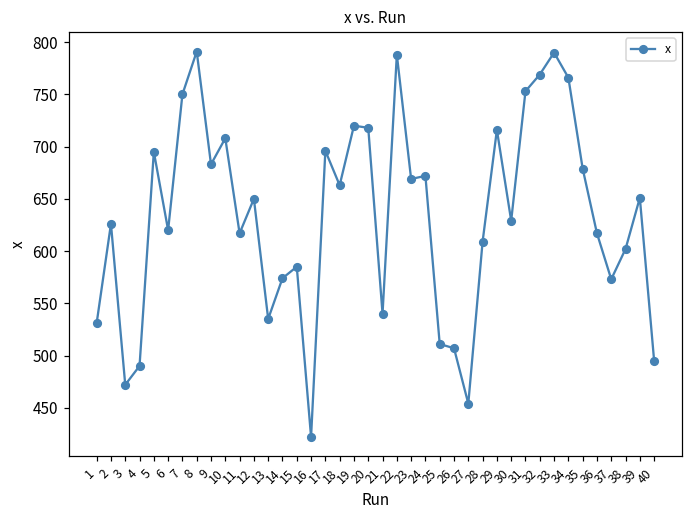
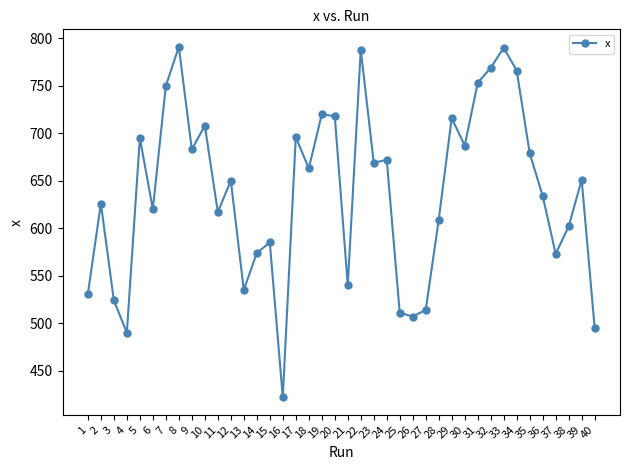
  {
    "1": 530,
    "2": 630,
-   "3": 470,
+   "3": 520,
    "4": 490,
    "5": 700,
    "6": 620,
    "7": 750,
    "8": 790,
    "9": 680,
    "10": 710,
    "11": 620,
    "12": 650,
    "13": 540,
    "14": 570,
    "15": 590,
    "16": 420,
    "17": 700,
    "18": 660,
    "19": 720,
    "20": 720,
    "21": 540,
    "22": 790,
    "23": 670,
    "24": 670,
    "25": 510,
    "26": 510,
-   "27": 450,
+   "27": 510,
    "28": 610,
    "29": 720,
-   "30": 630,
+   "30": 690,
    "31": 750,
    "32": 770,
    "33": 790,
    "34": 770,
    "35": 680,
-   "36": 620,
+   "36": 630,
    "37": 570,
    "38": 600,
    "39": 650,
    "40": 500
  }
